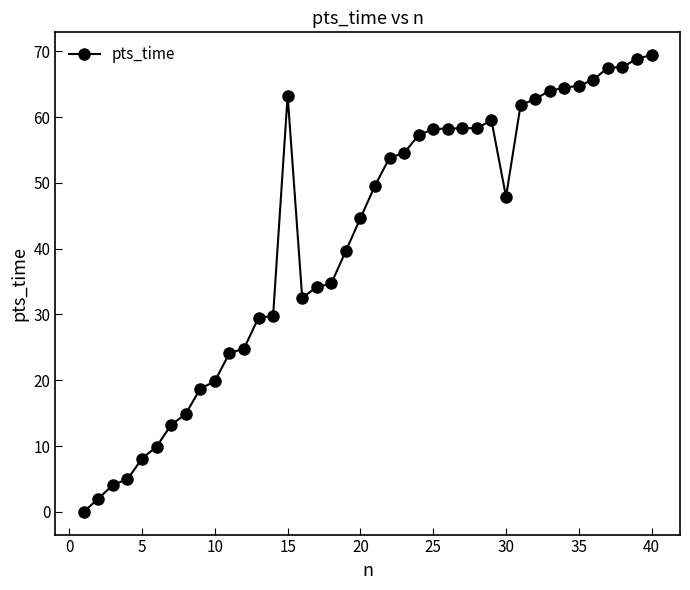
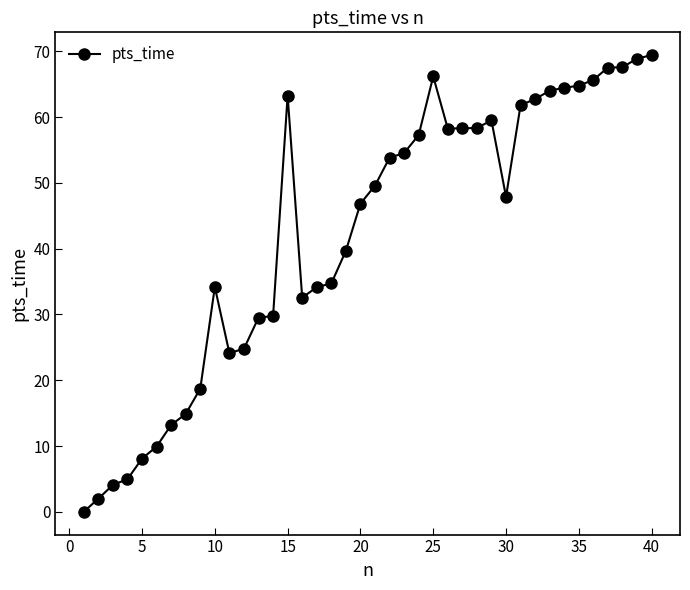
  {
    "5": 8,
-   "10": 20,
+   "10": 34,
    "15": 63,
-   "20": 45,
-   "25": 58,
+   "20": 47,
+   "25": 66,
    "30": 48,
    "35": 65,
    "40": 69
  }
